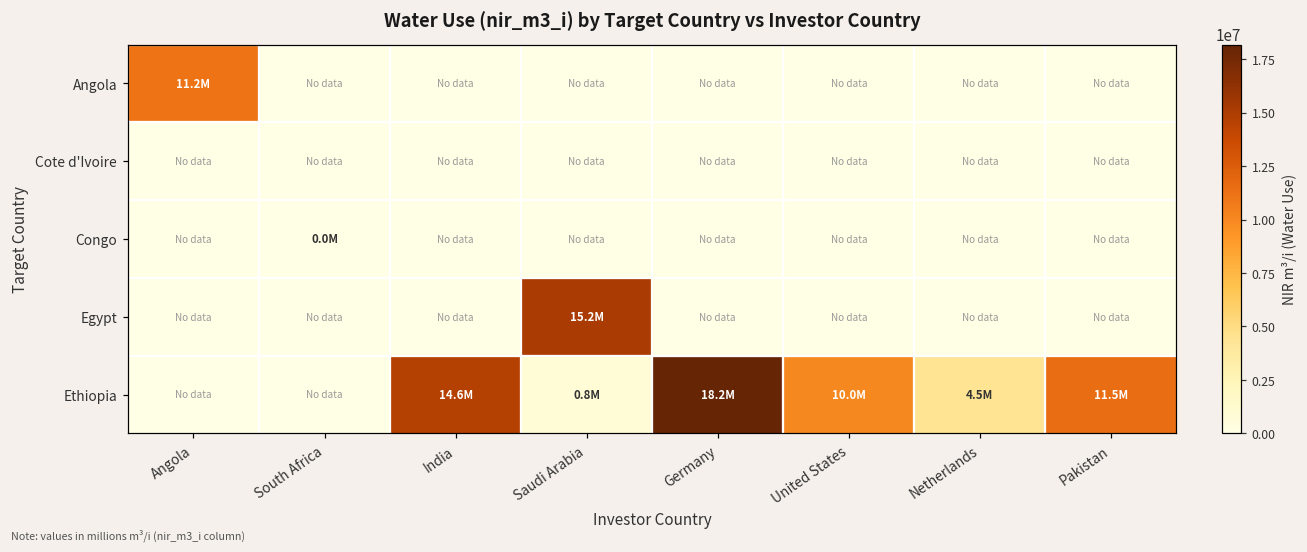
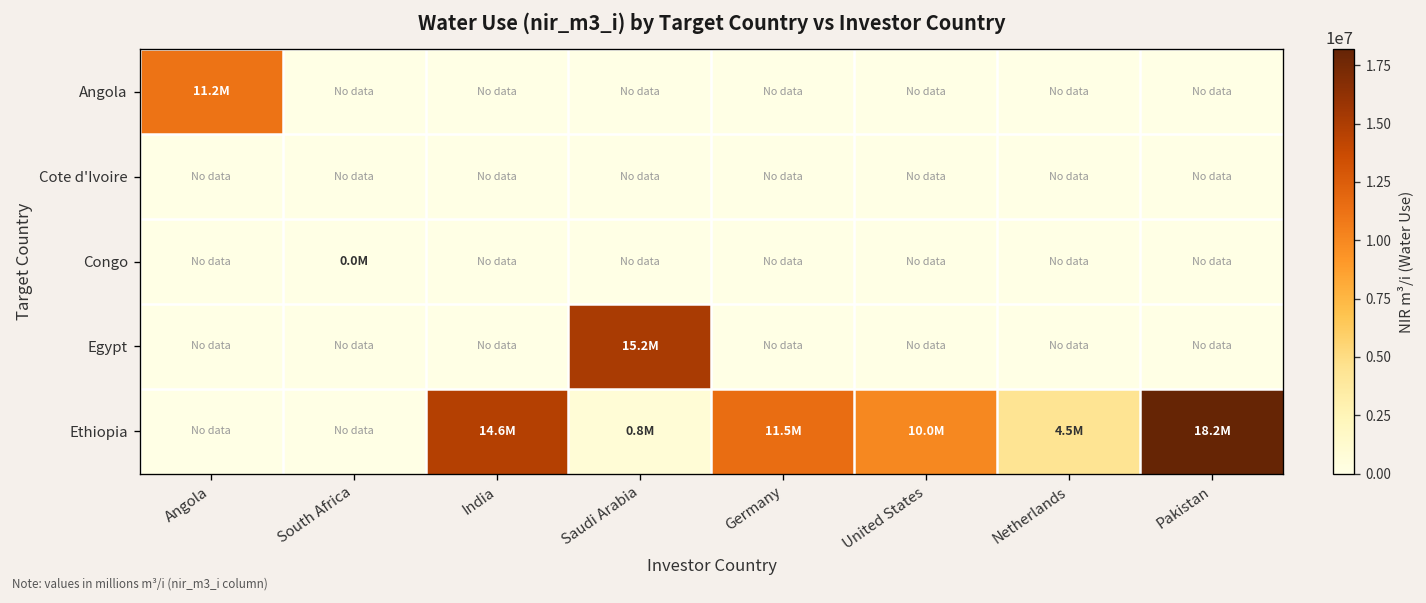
  {
    "Angola": {
      "Angola": "11.2M"
    },
    "Congo": {
      "South Africa": "0.0M"
    },
    "Egypt": {
      "Saudi Arabia": "15.2M"
    },
    "Ethiopia": {
      "India": "14.6M",
      "Saudi Arabia": "0.8M",
-     "Germany": "18.2M",
+     "Germany": "11.5M",
      "United States": "10.0M",
      "Netherlands": "4.5M",
-     "Pakistan": "11.5M"
+     "Pakistan": "18.2M"
    }
  }
